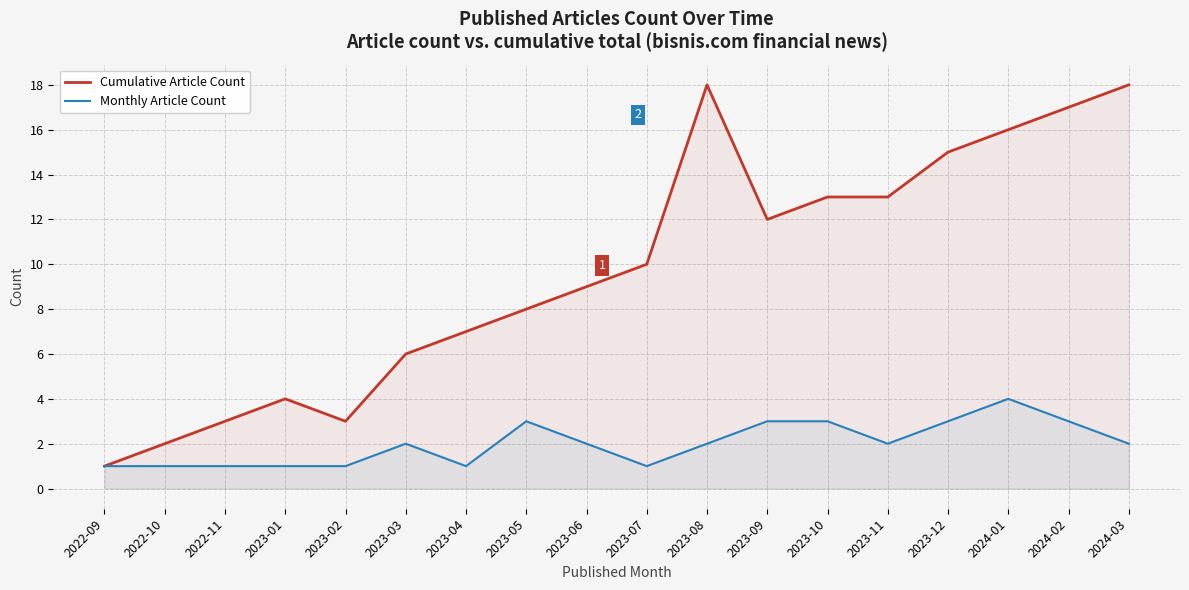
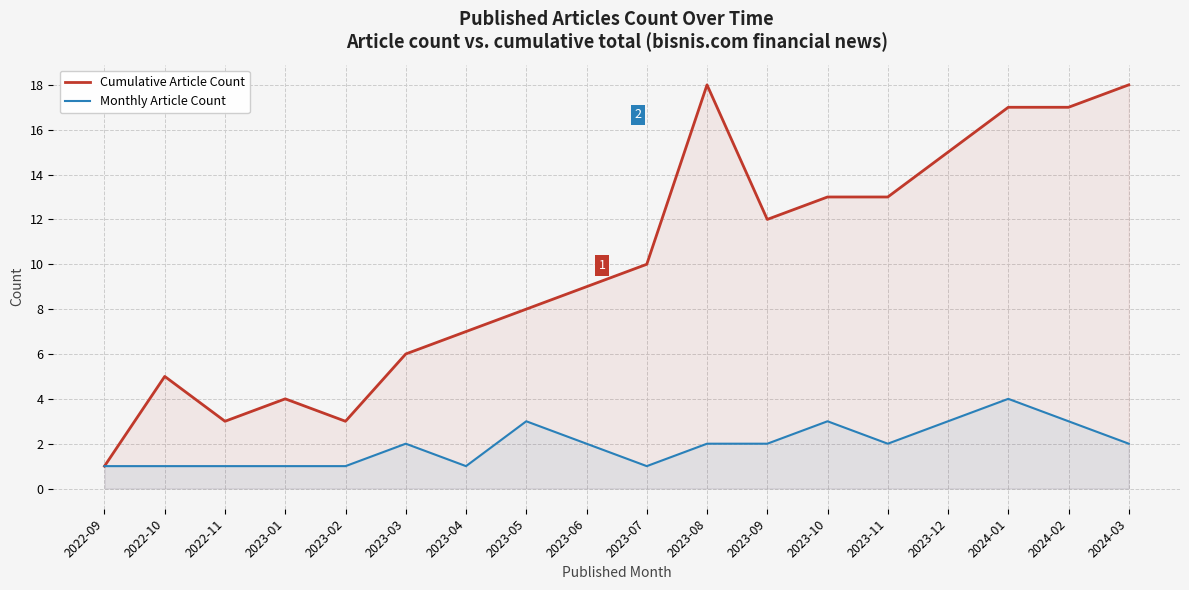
  {
    "Cumulative Article Count": {
-     "2022-10": 2,
+     "2022-10": 5,
      "2022-11": 3,
      "2023-01": 4,
      "2023-02": 3,
      "2023-03": 6,
      "2023-04": 7,
      "2023-05": 8,
      "2023-07": 10,
      "2023-08": 18,
      "2023-09": 12,
      "2023-10": 13,
      "2023-11": 13,
      "2023-12": 15,
-     "2024-01": 16,
+     "2024-01": 17,
      "2024-02": 17,
      "2024-03": 18
    },
    "Monthly Article Count": {
      "2022-10": 1,
      "2022-11": 1,
      "2023-01": 1,
      "2023-02": 1,
      "2023-03": 2,
      "2023-04": 1,
      "2023-05": 3,
      "2023-06": 2,
      "2023-07": 1,
      "2023-08": 2,
-     "2023-09": 3,
+     "2023-09": 2,
      "2023-10": 3,
      "2023-11": 2,
      "2023-12": 3,
      "2024-01": 4,
      "2024-02": 3,
      "2024-03": 2
    }
  }
